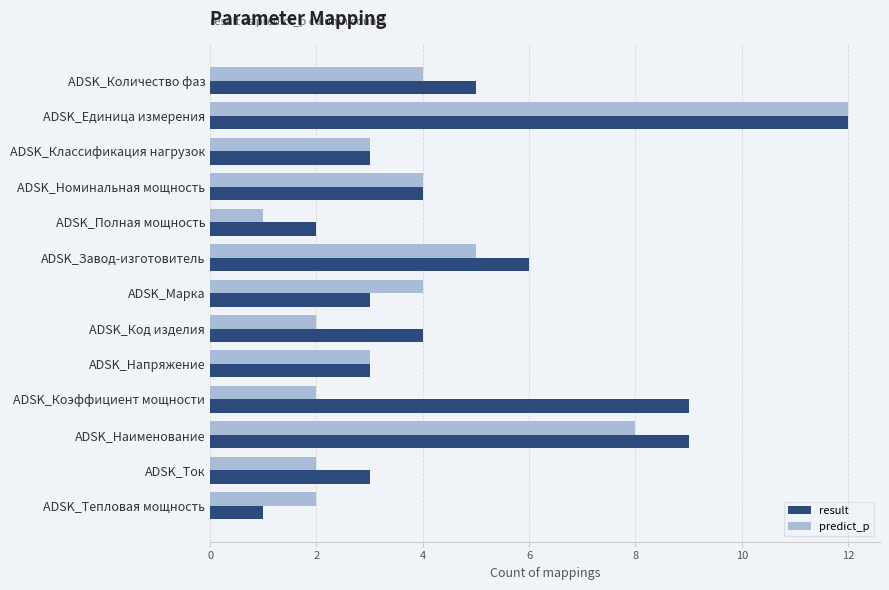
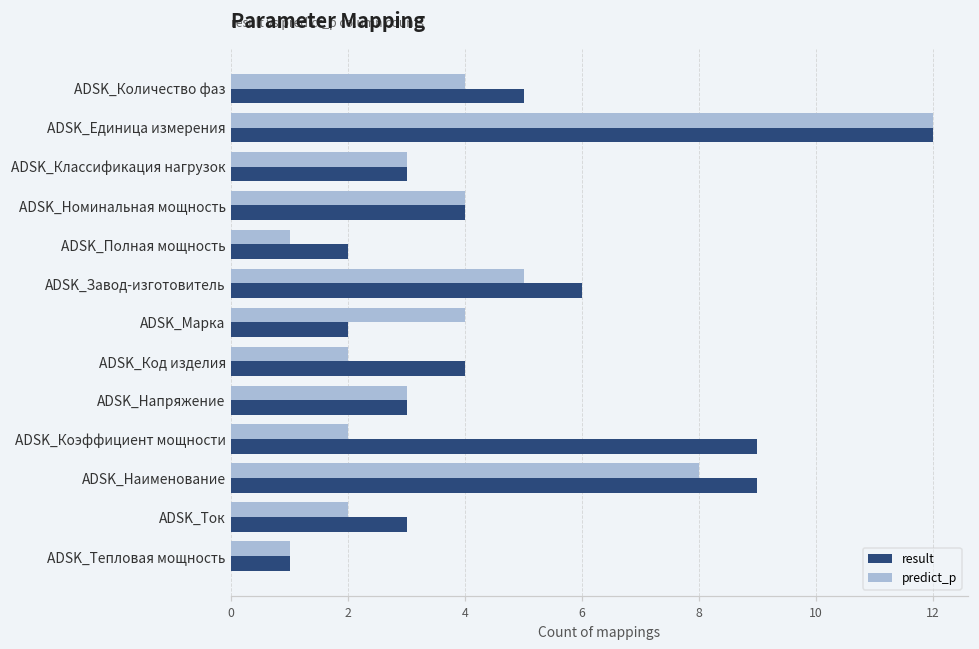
  {
    "result": {
      "ADSK_Количество фаз": 5,
      "ADSK_Единица измерения": 12,
      "ADSK_Классификация нагрузок": 3,
      "ADSK_Номинальная мощность": 4,
      "ADSK_Полная мощность": 2,
      "ADSK_Завод-изготовитель": 6,
-     "ADSK_Марка": 3,
+     "ADSK_Марка": 2,
      "ADSK_Код изделия": 4,
      "ADSK_Напряжение": 3,
      "ADSK_Коэффициент мощности": 9,
      "ADSK_Наименование": 9,
      "ADSK_Ток": 3,
      "ADSK_Тепловая мощность": 1
    },
    "predict_p": {
      "ADSK_Количество фаз": 4,
      "ADSK_Единица измерения": 12,
      "ADSK_Классификация нагрузок": 3,
      "ADSK_Номинальная мощность": 4,
      "ADSK_Полная мощность": 1,
      "ADSK_Завод-изготовитель": 5,
      "ADSK_Марка": 4,
      "ADSK_Код изделия": 2,
      "ADSK_Напряжение": 3,
      "ADSK_Коэффициент мощности": 2,
      "ADSK_Наименование": 8,
      "ADSK_Ток": 2,
-     "ADSK_Тепловая мощность": 2
+     "ADSK_Тепловая мощность": 1
    }
  }
